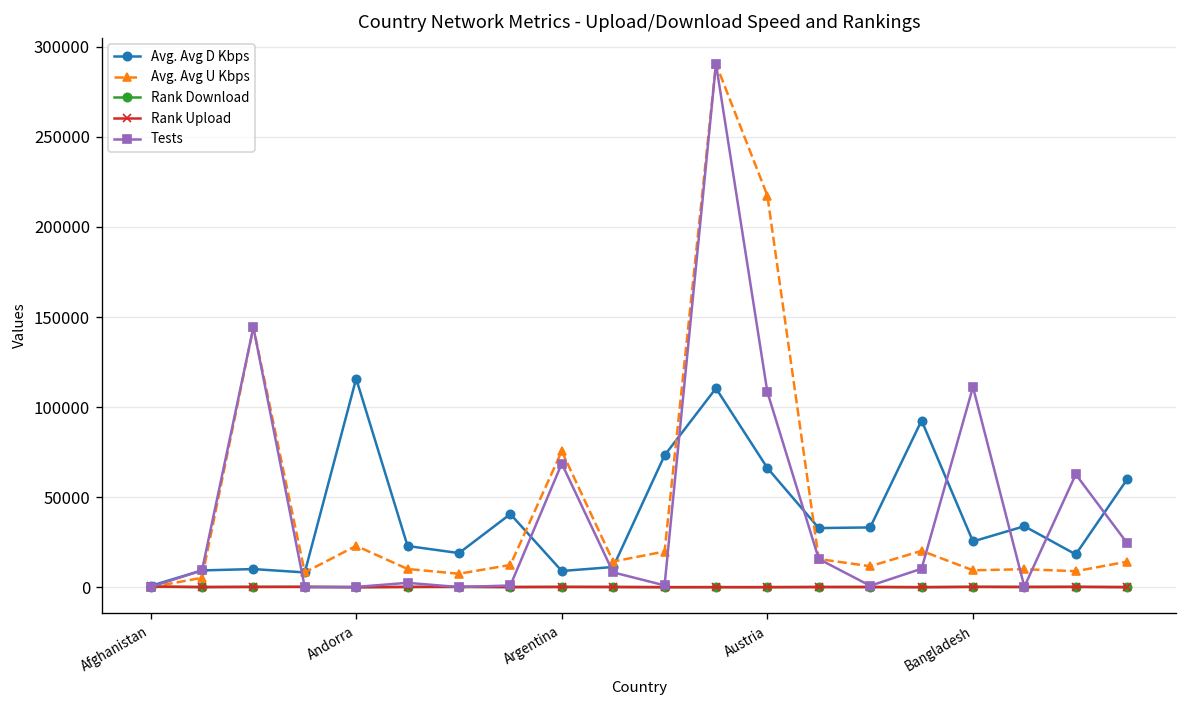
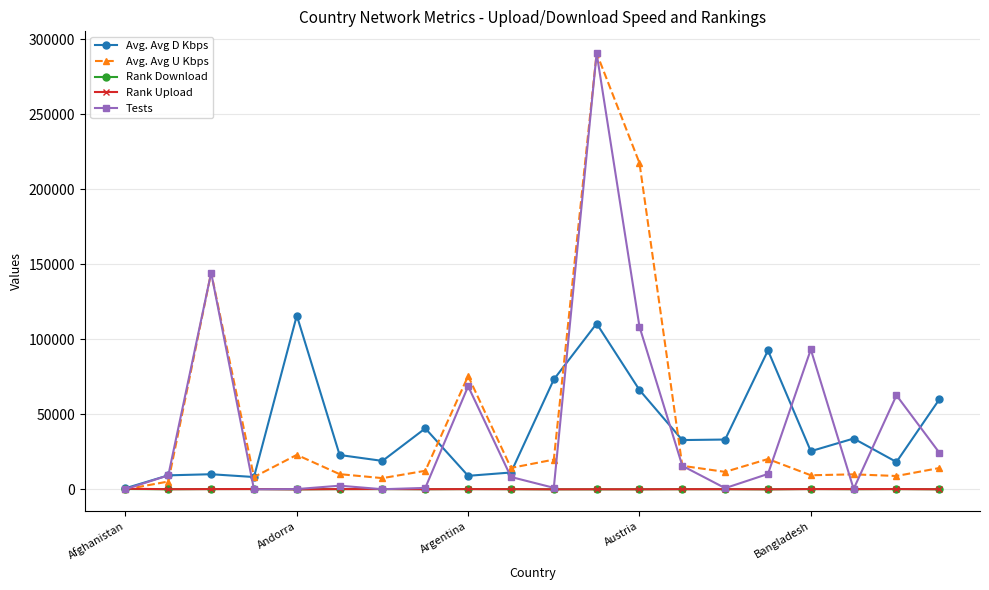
  {
    "Avg. Avg D Kbps": {
      "Andorra": 116000,
      "Argentina": 9000,
      "Austria": 66000,
      "Bangladesh": 25000
    },
    "Avg. Avg U Kbps": {
      "Andorra": 23000,
      "Argentina": 76000,
      "Austria": 217000,
      "Bangladesh": 9000
    },
    "Rank Upload": {
      "Argentina": 0,
      "Austria": 0,
      "Bangladesh": 0
    },
    "Tests": {
      "Argentina": 69000,
      "Austria": 108000,
-     "Bangladesh": 111000
+     "Bangladesh": 93000
    }
  }
